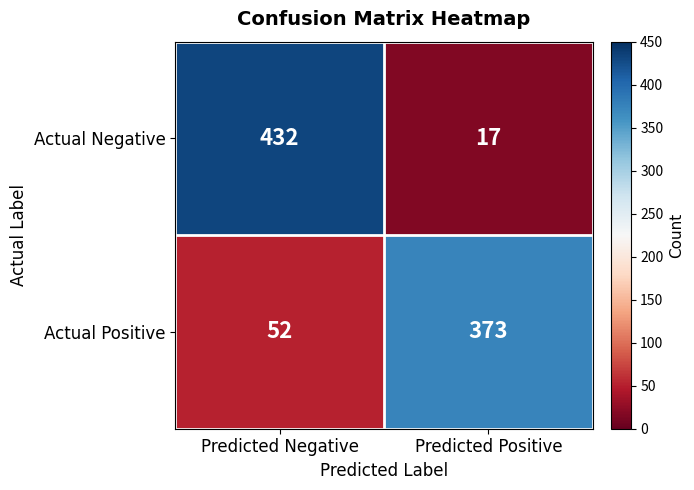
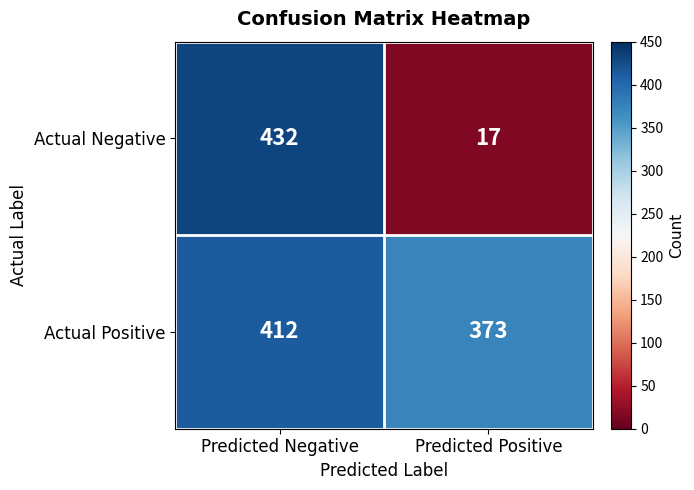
  {
    "Actual Negative": {
      "Predicted Negative": 432,
      "Predicted Positive": 17
    },
    "Actual Positive": {
-     "Predicted Negative": 52,
+     "Predicted Negative": 412,
      "Predicted Positive": 373
    }
  }
